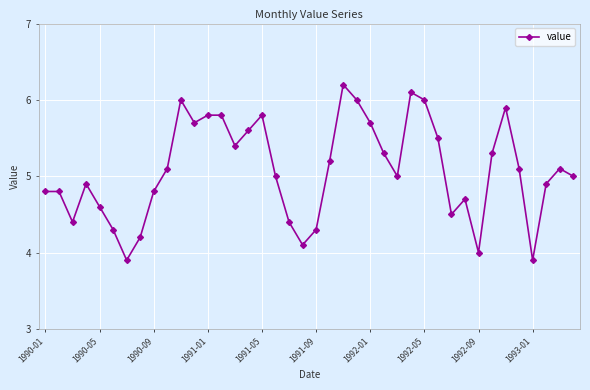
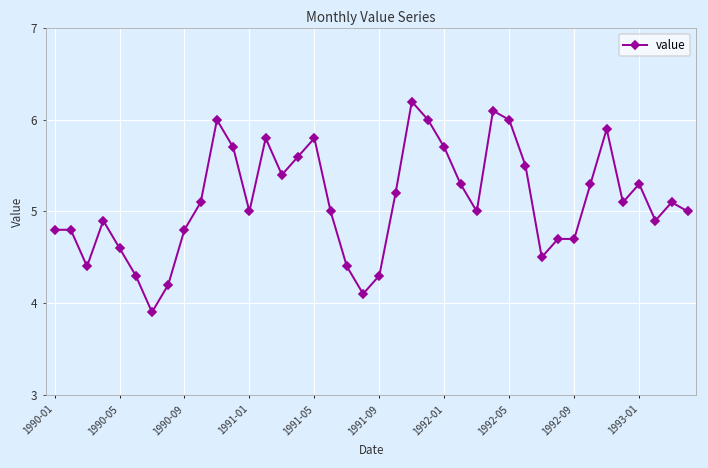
  {
    "1990-01": 4.8,
    "1990-05": 4.6,
    "1990-09": 4.8,
-   "1991-01": 5.8,
+   "1991-01": 5.0,
    "1991-05": 5.8,
    "1991-09": 4.3,
    "1992-01": 5.7,
    "1992-05": 6.0,
-   "1992-09": 4.0,
-   "1993-01": 3.9
+   "1992-09": 4.7,
+   "1993-01": 5.3
  }
